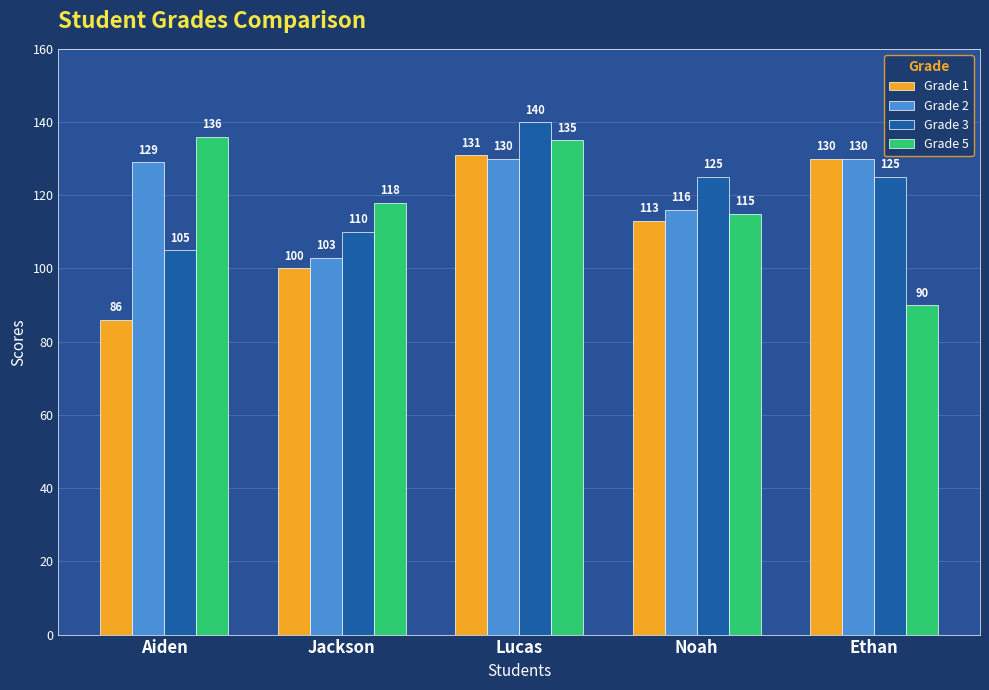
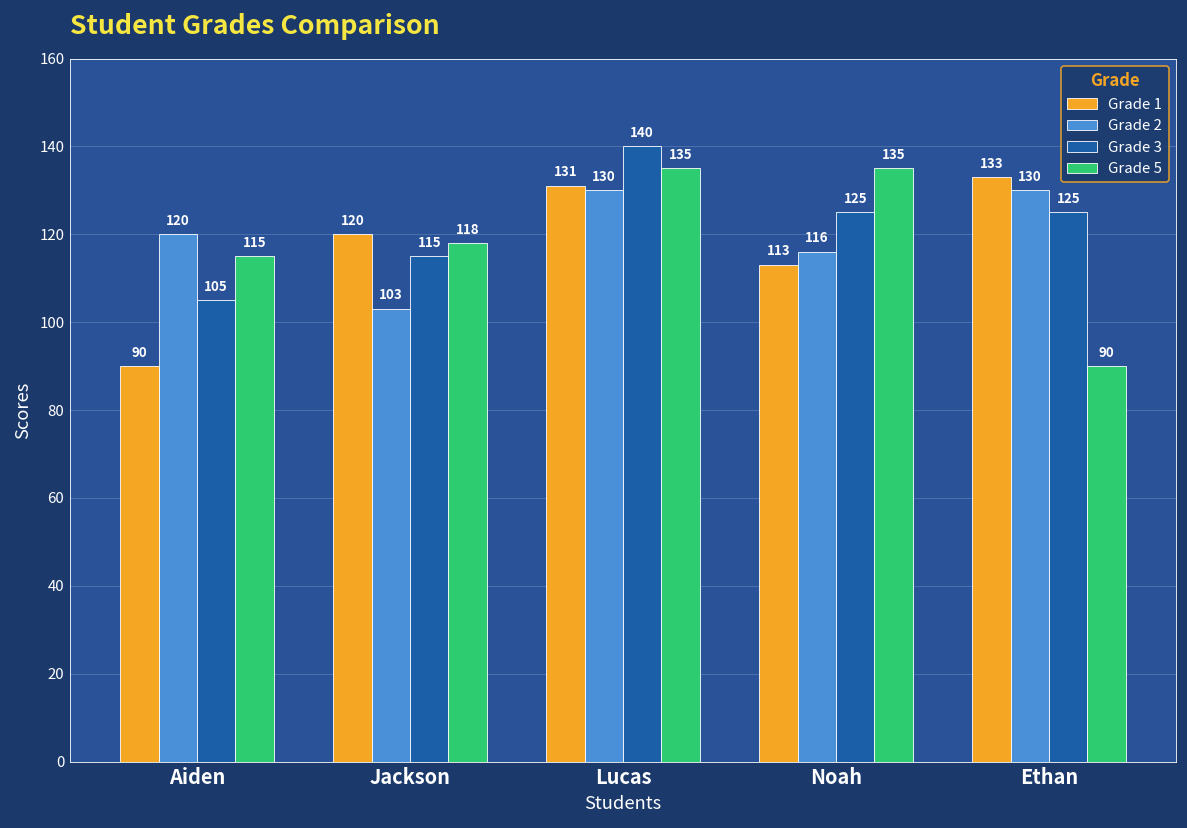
  {
    "Grade 1": {
-     "Aiden": 86,
-     "Jackson": 100,
+     "Aiden": 90,
+     "Jackson": 120,
      "Lucas": 131,
      "Noah": 113,
-     "Ethan": 130
+     "Ethan": 133
    },
    "Grade 2": {
-     "Aiden": 129,
+     "Aiden": 120,
      "Jackson": 103,
      "Lucas": 130,
      "Noah": 116,
      "Ethan": 130
    },
    "Grade 3": {
      "Aiden": 105,
-     "Jackson": 110,
+     "Jackson": 115,
      "Lucas": 140,
      "Noah": 125,
      "Ethan": 125
    },
    "Grade 5": {
-     "Aiden": 136,
+     "Aiden": 115,
      "Jackson": 118,
      "Lucas": 135,
-     "Noah": 115,
+     "Noah": 135,
      "Ethan": 90
    }
  }
